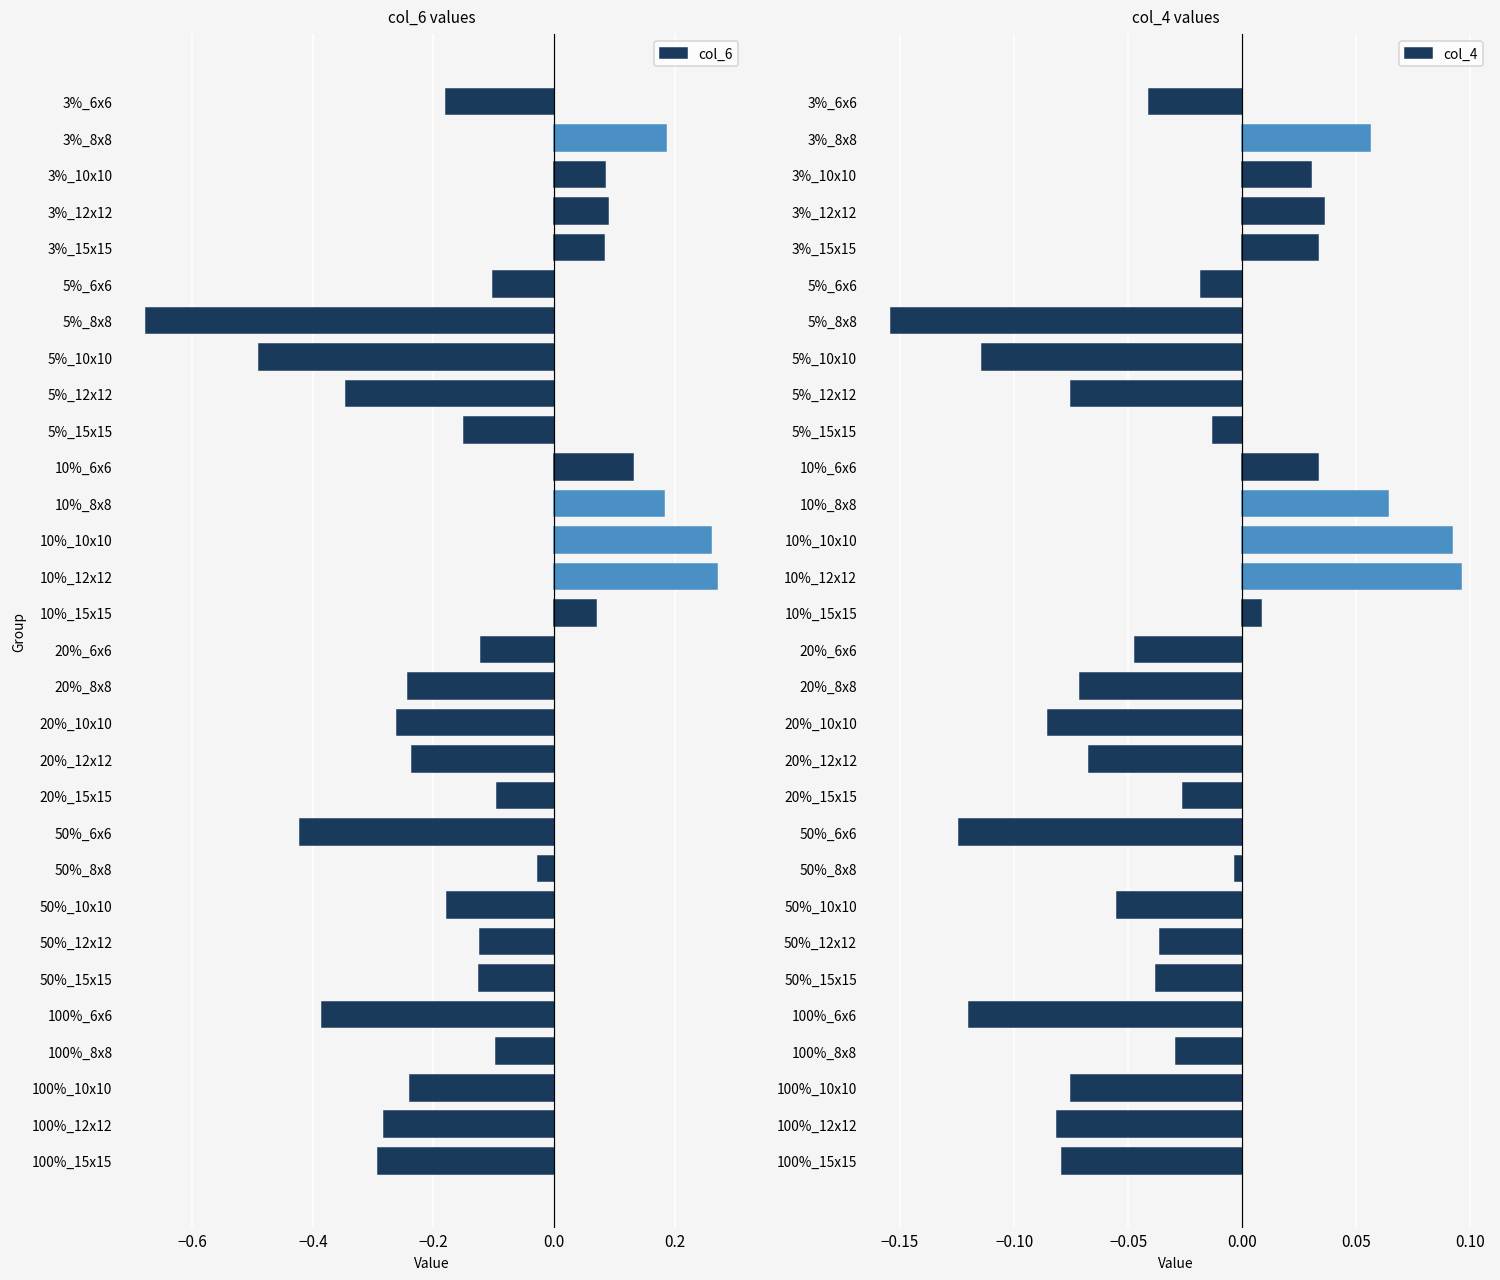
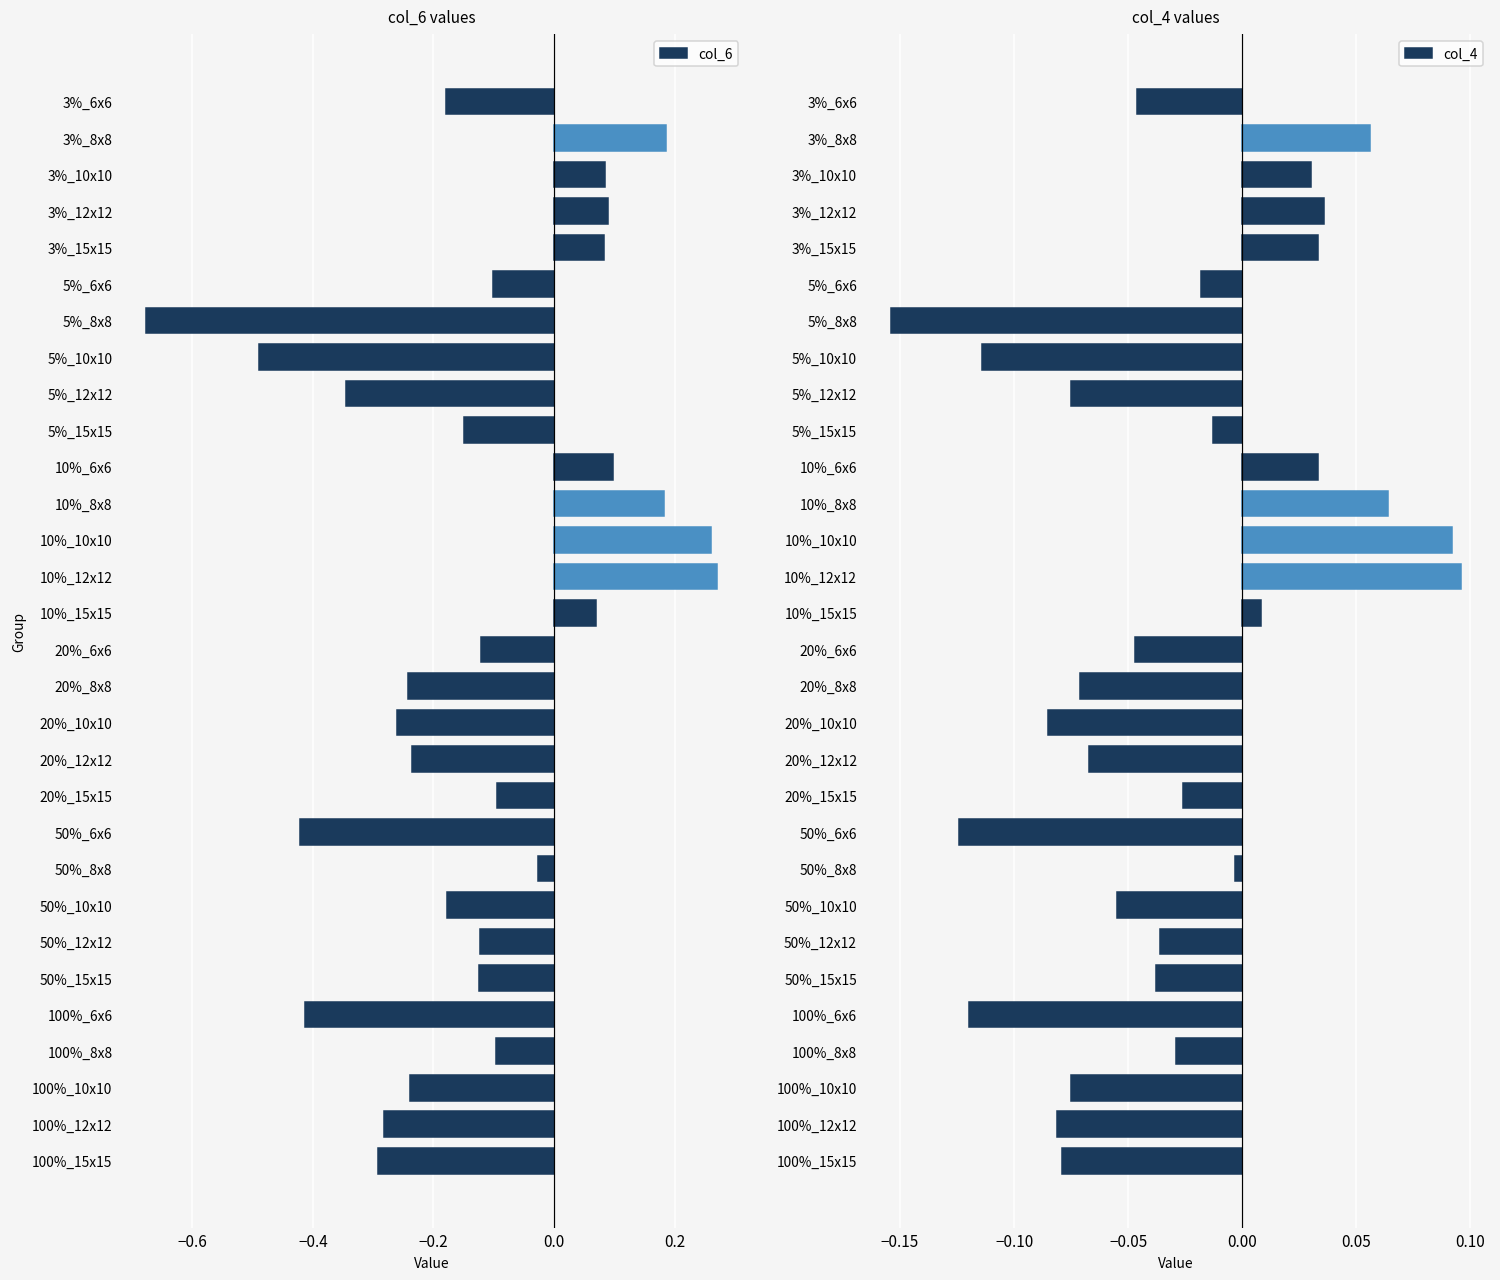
  {
    "col_6 values": {
      "3%_6x6": -0.18,
      "3%_8x8": 0.19,
      "3%_10x10": 0.08,
      "3%_12x12": 0.09,
      "3%_15x15": 0.08,
      "5%_6x6": -0.10,
      "5%_8x8": -0.68,
      "5%_10x10": -0.49,
      "5%_12x12": -0.35,
      "5%_15x15": -0.15,
-     "10%_6x6": 0.13,
+     "10%_6x6": 0.10,
      "10%_8x8": 0.18,
      "10%_10x10": 0.26,
      "10%_12x12": 0.27,
      "10%_15x15": 0.07,
      "20%_6x6": -0.12,
      "20%_8x8": -0.24,
      "20%_10x10": -0.26,
      "20%_12x12": -0.24,
      "20%_15x15": -0.09,
      "50%_6x6": -0.42,
      "50%_8x8": -0.03,
      "50%_10x10": -0.18,
      "50%_12x12": -0.12,
      "50%_15x15": -0.12,
-     "100%_6x6": -0.39,
+     "100%_6x6": -0.41,
      "100%_8x8": -0.10,
      "100%_10x10": -0.24,
      "100%_12x12": -0.28,
      "100%_15x15": -0.29
    },
    "col_4 values": {
-     "3%_6x6": -0.041,
+     "3%_6x6": -0.046,
      "3%_8x8": 0.056,
      "3%_10x10": 0.030,
      "3%_12x12": 0.036,
      "3%_15x15": 0.033,
      "5%_6x6": -0.018,
      "5%_8x8": -0.154,
      "5%_10x10": -0.114,
      "5%_12x12": -0.075,
      "5%_15x15": -0.013,
      "10%_6x6": 0.033,
      "10%_8x8": 0.064,
      "10%_10x10": 0.092,
      "10%_12x12": 0.096,
      "10%_15x15": 0.008,
      "20%_6x6": -0.047,
      "20%_8x8": -0.071,
      "20%_10x10": -0.085,
      "20%_12x12": -0.067,
      "20%_15x15": -0.026,
      "50%_6x6": -0.124,
      "50%_8x8": -0.003,
      "50%_10x10": -0.055,
      "50%_12x12": -0.036,
      "50%_15x15": -0.038,
      "100%_6x6": -0.120,
      "100%_8x8": -0.029,
      "100%_10x10": -0.075,
      "100%_12x12": -0.081,
      "100%_15x15": -0.079
    }
  }
